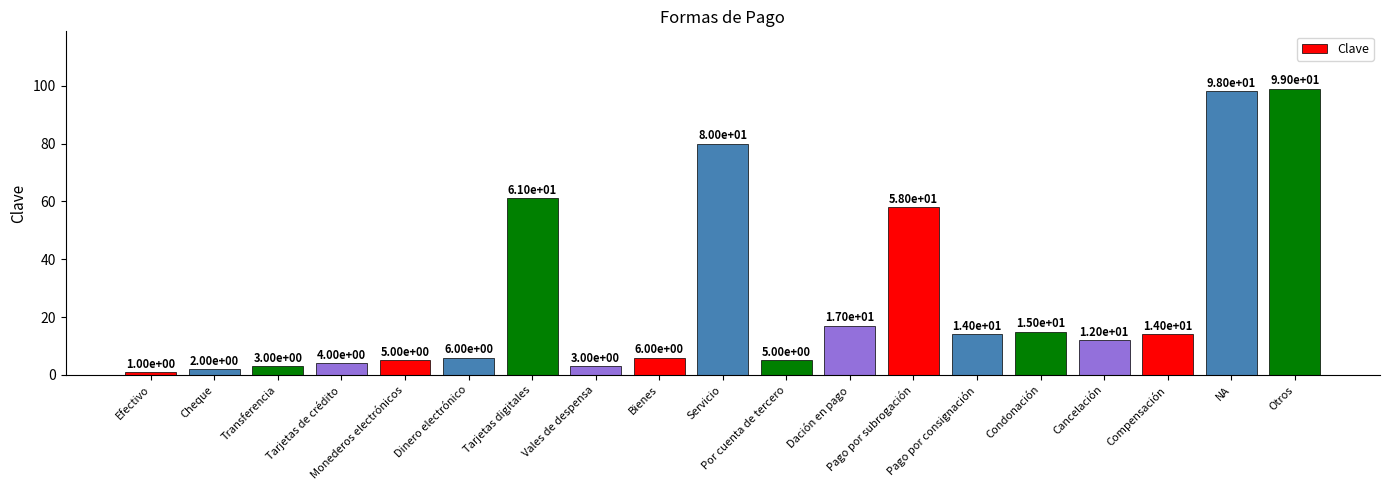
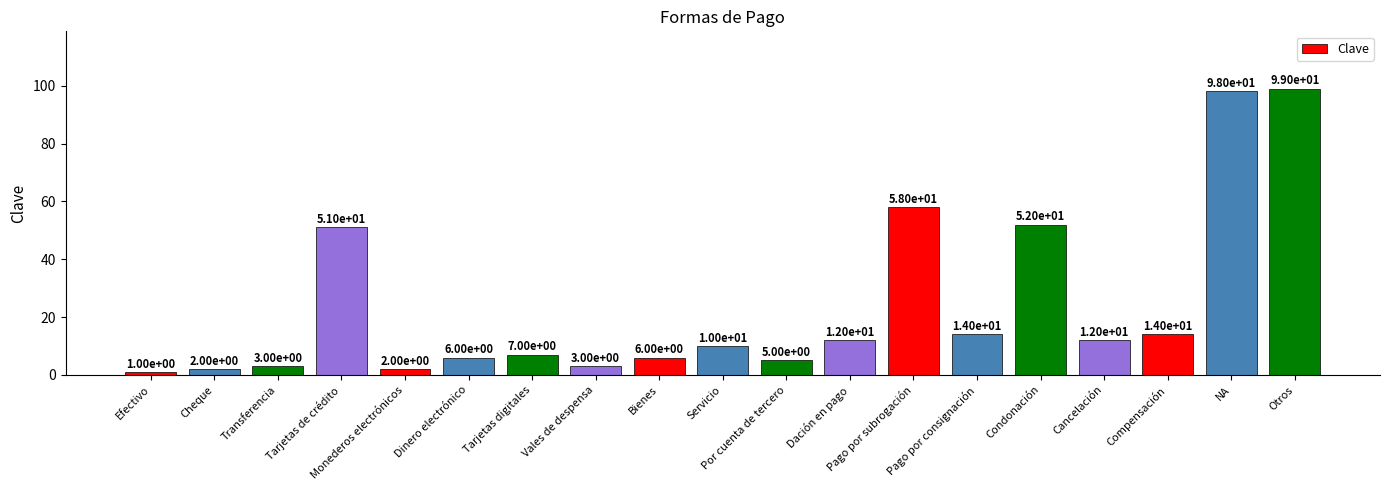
  {
    "Efectivo": "1.00e+00",
    "Cheque": "2.00e+00",
    "Transferencia": "3.00e+00",
-   "Tarjetas de crédito": "4.00e+00",
-   "Monederos electrónicos": "5.00e+00",
+   "Tarjetas de crédito": "5.10e+01",
+   "Monederos electrónicos": "2.00e+00",
    "Dinero electrónico": "6.00e+00",
-   "Tarjetas digitales": "6.10e+01",
+   "Tarjetas digitales": "7.00e+00",
    "Vales de despensa": "3.00e+00",
    "Bienes": "6.00e+00",
-   "Servicio": "8.00e+01",
+   "Servicio": "1.00e+01",
    "Por cuenta de tercero": "5.00e+00",
-   "Dación en pago": "1.70e+01",
+   "Dación en pago": "1.20e+01",
    "Pago por subrogación": "5.80e+01",
    "Pago por consignación": "1.40e+01",
-   "Condonación": "1.50e+01",
+   "Condonación": "5.20e+01",
    "Cancelación": "1.20e+01",
    "Compensación": "1.40e+01",
    "NA": "9.80e+01",
    "Otros": "9.90e+01"
  }
